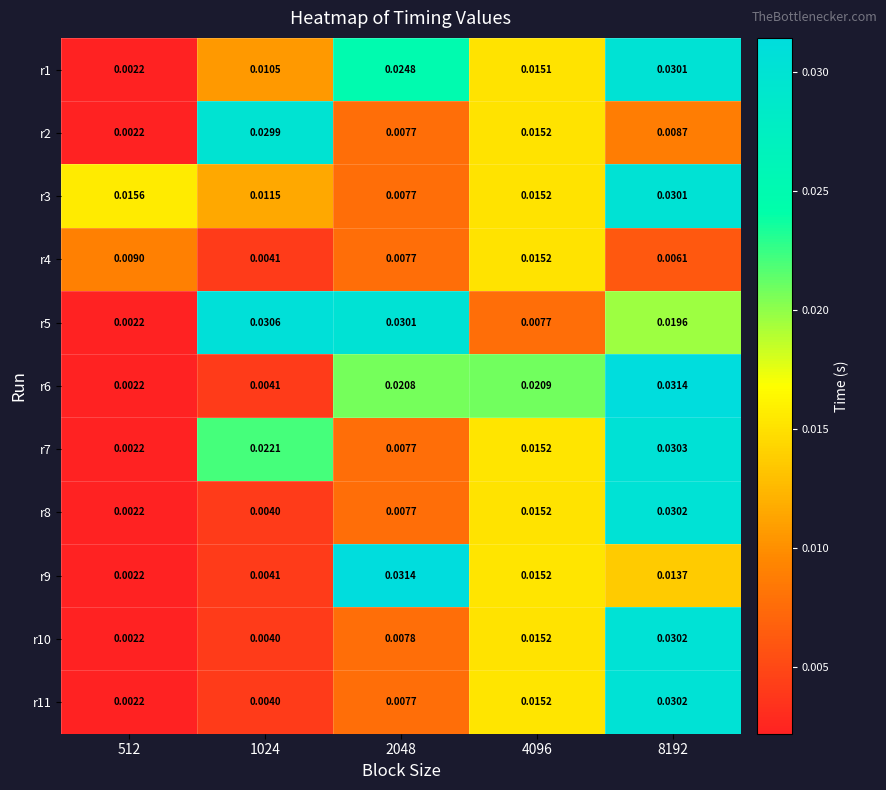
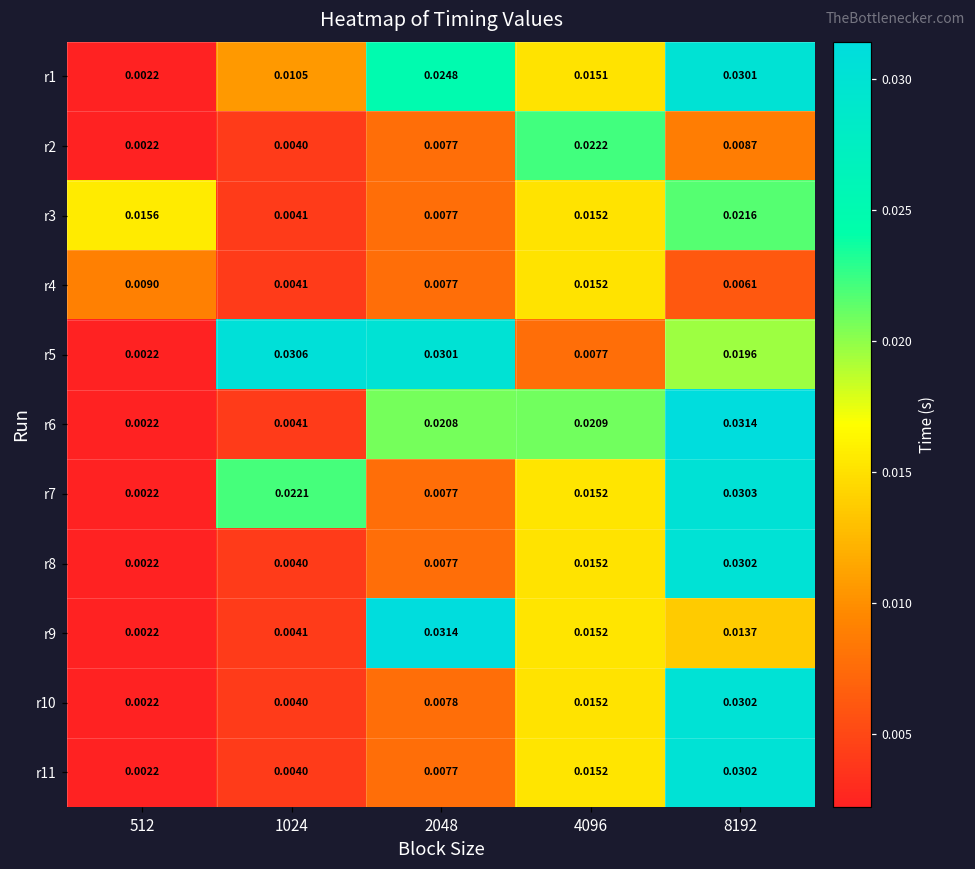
  {
    "r1": {
      "512": 0.0022,
      "1024": 0.0105,
      "2048": 0.0248,
      "4096": 0.0151,
      "8192": 0.0301
    },
    "r2": {
      "512": 0.0022,
-     "1024": 0.0299,
+     "1024": 0.0040,
      "2048": 0.0077,
-     "4096": 0.0152,
+     "4096": 0.0222,
      "8192": 0.0087
    },
    "r3": {
      "512": 0.0156,
-     "1024": 0.0115,
+     "1024": 0.0041,
      "2048": 0.0077,
      "4096": 0.0152,
-     "8192": 0.0301
+     "8192": 0.0216
    },
    "r4": {
      "512": 0.0090,
      "1024": 0.0041,
      "2048": 0.0077,
      "4096": 0.0152,
      "8192": 0.0061
    },
    "r5": {
      "512": 0.0022,
      "1024": 0.0306,
      "2048": 0.0301,
      "4096": 0.0077,
      "8192": 0.0196
    },
    "r6": {
      "512": 0.0022,
      "1024": 0.0041,
      "2048": 0.0208,
      "4096": 0.0209,
      "8192": 0.0314
    },
    "r7": {
      "512": 0.0022,
      "1024": 0.0221,
      "2048": 0.0077,
      "4096": 0.0152,
      "8192": 0.0303
    },
    "r8": {
      "512": 0.0022,
      "1024": 0.0040,
      "2048": 0.0077,
      "4096": 0.0152,
      "8192": 0.0302
    },
    "r9": {
      "512": 0.0022,
      "1024": 0.0041,
      "2048": 0.0314,
      "4096": 0.0152,
      "8192": 0.0137
    },
    "r10": {
      "512": 0.0022,
      "1024": 0.0040,
      "2048": 0.0078,
      "4096": 0.0152,
      "8192": 0.0302
    },
    "r11": {
      "512": 0.0022,
      "1024": 0.0040,
      "2048": 0.0077,
      "4096": 0.0152,
      "8192": 0.0302
    }
  }
